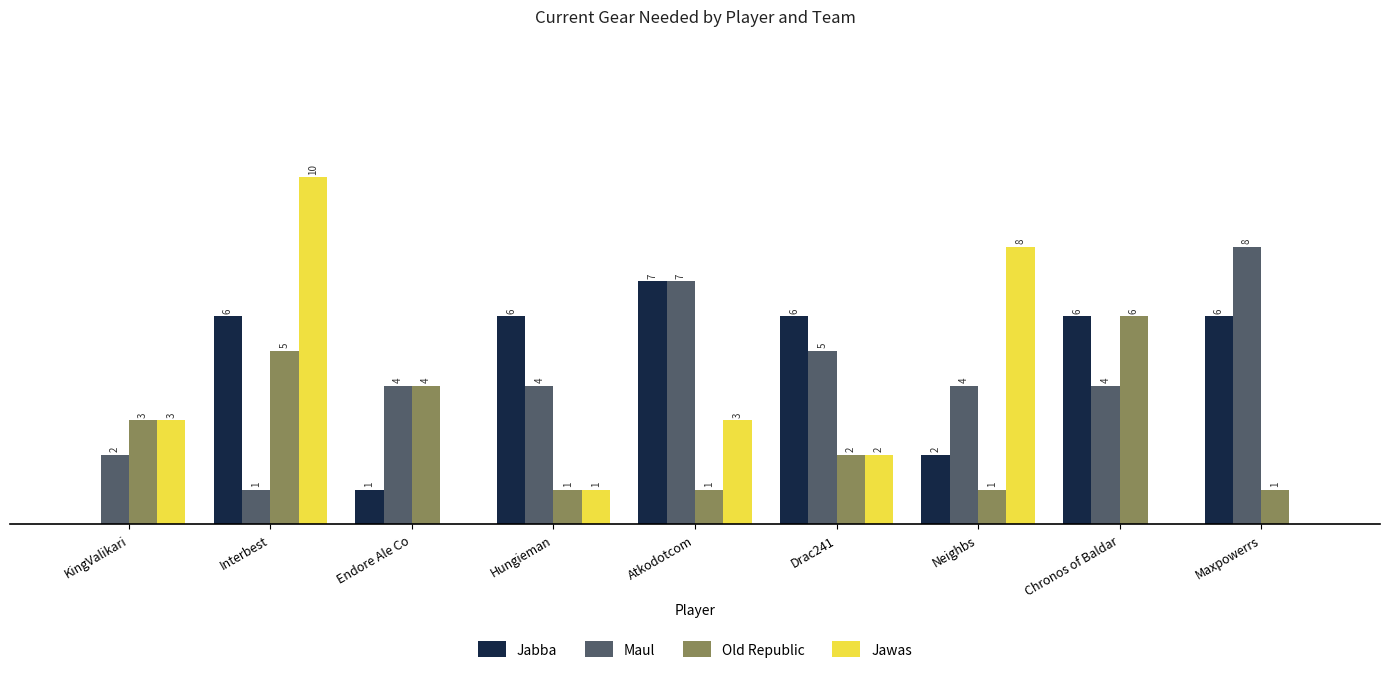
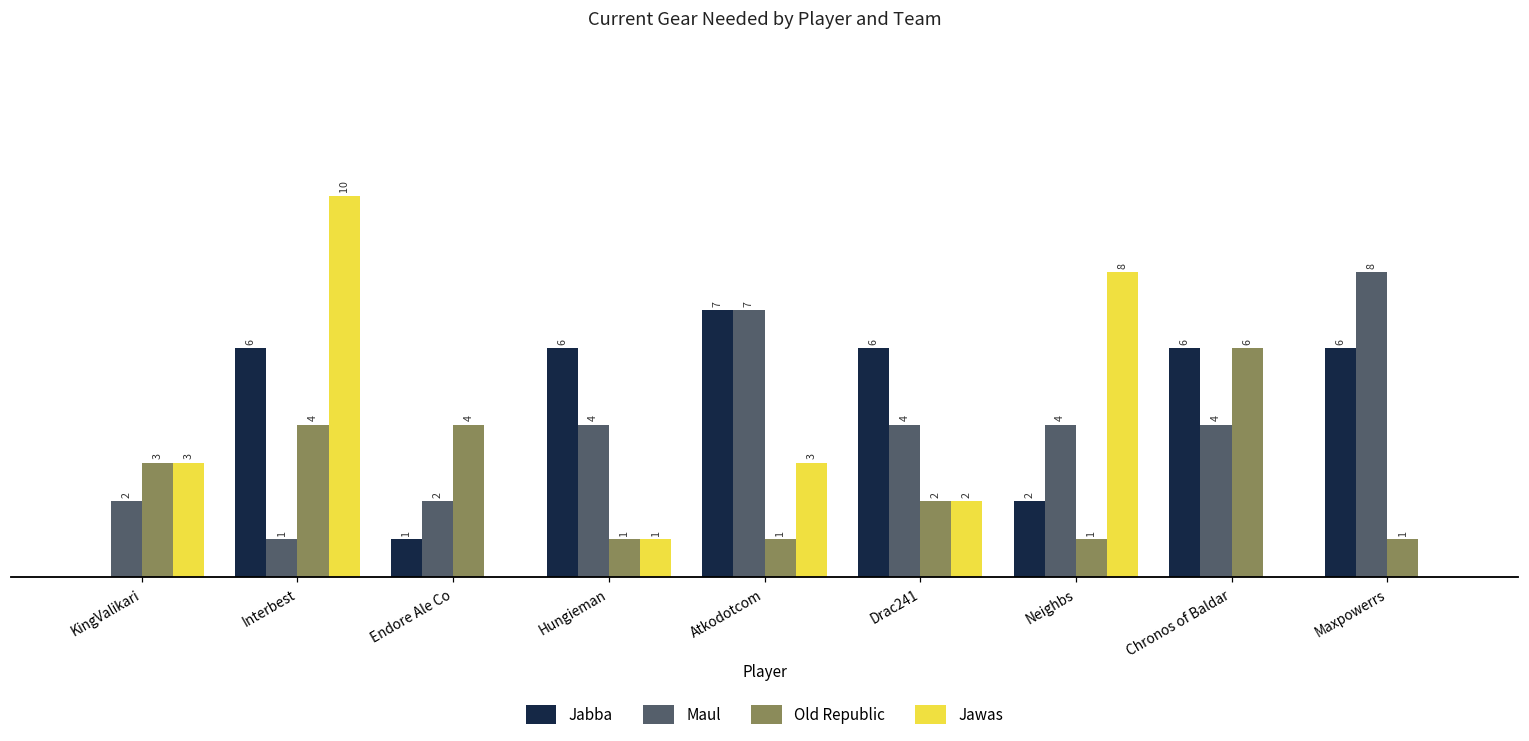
  {
    "Jabba": {
      "Interbest": 6,
      "Endore Ale Co": 1,
      "Hungieman": 6,
      "Atkodotcom": 7,
      "Drac241": 6,
      "Neighbs": 2,
      "Chronos of Baldar": 6,
      "Maxpowerrs": 6
    },
    "Maul": {
      "KingValikari": 2,
      "Interbest": 1,
-     "Endore Ale Co": 4,
+     "Endore Ale Co": 2,
      "Hungieman": 4,
      "Atkodotcom": 7,
-     "Drac241": 5,
+     "Drac241": 4,
      "Neighbs": 4,
      "Chronos of Baldar": 4,
      "Maxpowerrs": 8
    },
    "Old Republic": {
      "KingValikari": 3,
-     "Interbest": 5,
+     "Interbest": 4,
      "Endore Ale Co": 4,
      "Hungieman": 1,
      "Atkodotcom": 1,
      "Drac241": 2,
      "Neighbs": 1,
      "Chronos of Baldar": 6,
      "Maxpowerrs": 1
    },
    "Jawas": {
      "KingValikari": 3,
      "Interbest": 10,
      "Hungieman": 1,
      "Atkodotcom": 3,
      "Drac241": 2,
      "Neighbs": 8
    }
  }
